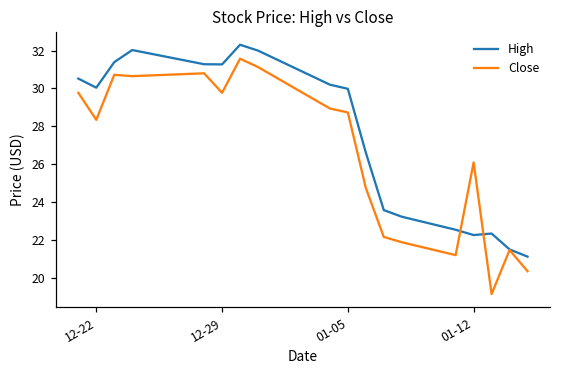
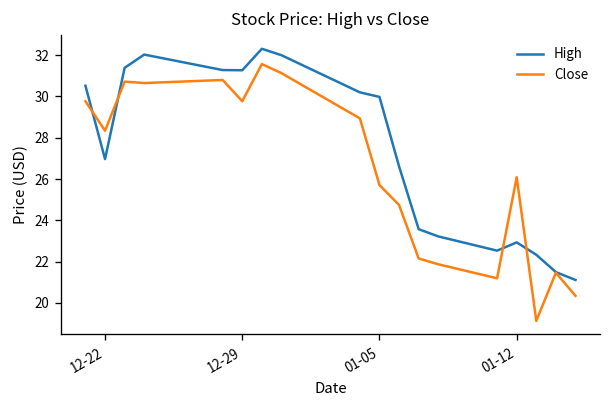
  {
    "High": {
-     "12-22": 30.0,
+     "12-22": 27.0,
      "12-29": 31.3,
      "01-05": 30.0,
-     "01-12": 22.3
+     "01-12": 22.9
    },
    "Close": {
      "12-22": 28.3,
      "12-29": 29.8,
-     "01-05": 28.7,
+     "01-05": 25.7,
      "01-12": 26.1
    }
  }
